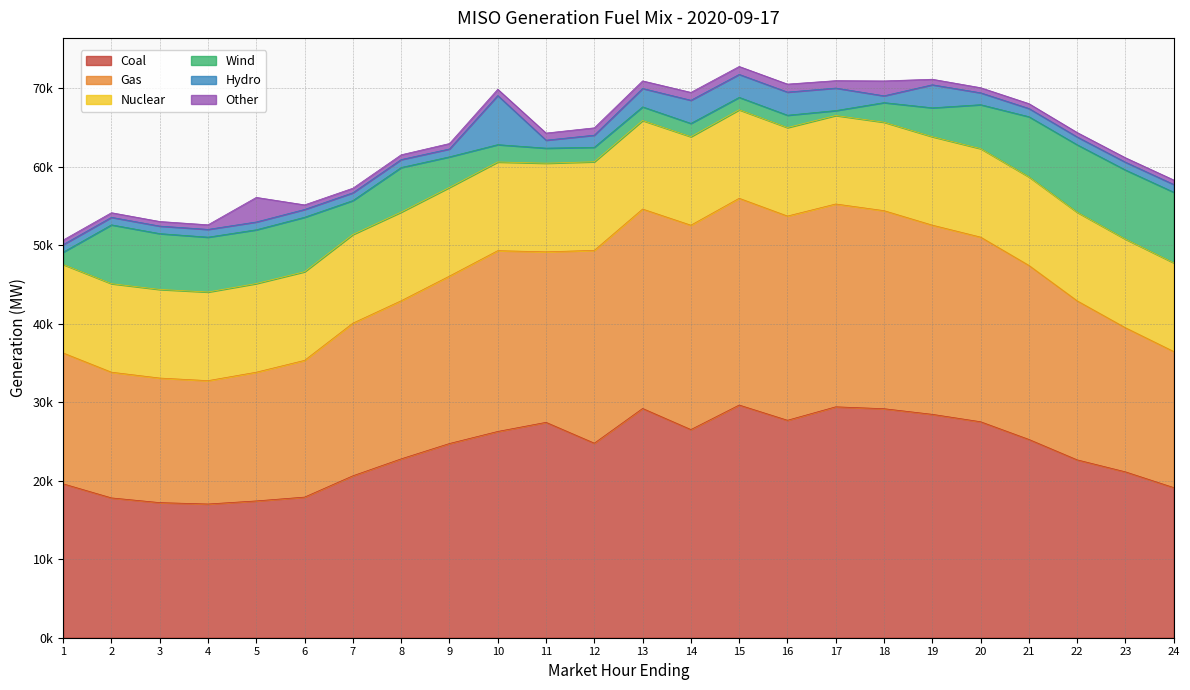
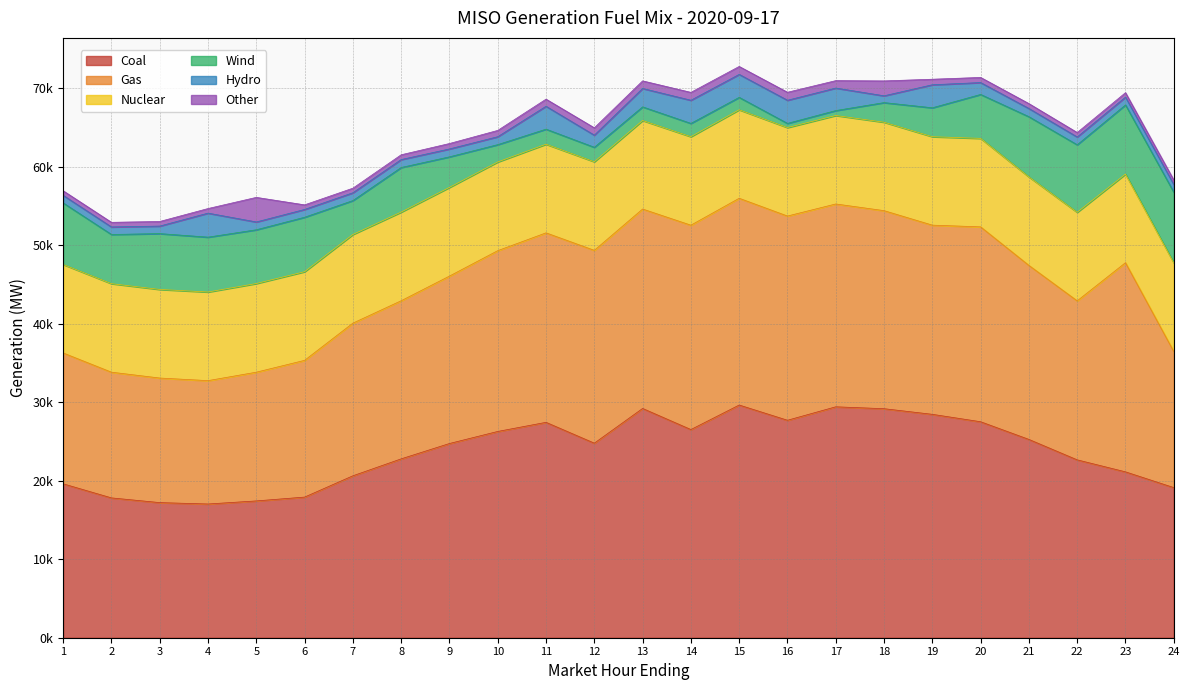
  {
    "Coal": {
      "1": 20000,
      "2": 18000,
      "3": 17000,
      "4": 17000,
      "5": 17000,
      "6": 18000,
      "7": 21000,
      "8": 23000,
      "9": 25000,
      "10": 26000,
      "11": 27000,
      "12": 25000,
      "13": 29000,
      "14": 27000,
      "15": 30000,
      "16": 28000,
      "17": 29000,
      "18": 29000,
      "19": 28000,
      "20": 28000,
      "21": 25000,
      "22": 23000,
      "23": 21000,
      "24": 19000
    },
    "Gas": {
      "1": 17000,
      "2": 16000,
      "3": 16000,
      "4": 16000,
      "5": 16000,
      "6": 17000,
      "7": 19000,
      "8": 20000,
      "9": 21000,
      "10": 23000,
-     "11": 22000,
+     "11": 24000,
      "12": 25000,
      "13": 25000,
      "14": 26000,
      "15": 26000,
      "16": 26000,
      "17": 26000,
      "18": 25000,
      "19": 24000,
-     "20": 24000,
+     "20": 25000,
      "21": 22000,
      "22": 20000,
-     "23": 18000,
+     "23": 27000,
      "24": 17000
    },
    "Nuclear": {
      "1": 11000,
      "2": 11000,
      "3": 11000,
      "4": 11000,
      "5": 11000,
      "6": 11000,
      "7": 11000,
      "8": 11000,
      "9": 11000,
      "10": 11000,
      "11": 11000,
      "12": 11000,
      "13": 11000,
      "14": 11000,
      "15": 11000,
      "16": 11000,
      "17": 11000,
      "18": 11000,
      "19": 11000,
      "20": 11000,
      "21": 11000,
      "22": 11000,
      "23": 11000,
      "24": 11000
    },
    "Wind": {
-     "1": 2000,
-     "2": 7000,
+     "1": 8000,
+     "2": 6000,
      "3": 7000,
      "4": 7000,
      "5": 7000,
      "6": 7000,
      "7": 4000,
      "8": 6000,
      "9": 4000,
      "10": 2000,
      "11": 2000,
      "12": 2000,
      "13": 2000,
      "14": 2000,
      "15": 2000,
-     "16": 2000,
+     "16": 1000,
      "17": 1000,
      "18": 2000,
      "19": 4000,
      "20": 6000,
      "21": 8000,
      "22": 9000,
      "23": 9000,
      "24": 9000
    },
    "Hydro": {
      "1": 1000,
      "2": 1000,
      "3": 1000,
-     "4": 1000,
+     "4": 3000,
      "5": 1000,
      "6": 1000,
      "7": 1000,
      "8": 1000,
      "9": 1000,
-     "10": 6000,
-     "11": 1000,
+     "10": 1000,
+     "11": 3000,
      "12": 2000,
      "13": 2000,
      "14": 3000,
      "15": 3000,
      "16": 3000,
      "17": 3000,
      "18": 1000,
      "19": 3000,
      "20": 2000,
      "21": 1000,
      "22": 1000,
      "23": 1000,
      "24": 1000
    },
    "Other": {
      "1": 1000,
      "2": 1000,
      "3": 1000,
      "4": 1000,
      "5": 3000,
      "6": 1000,
      "7": 1000,
      "8": 1000,
      "9": 1000,
      "10": 1000,
      "11": 1000,
      "12": 1000,
      "13": 1000,
      "14": 1000,
      "15": 1000,
      "16": 1000,
      "17": 1000,
      "18": 2000,
      "19": 1000,
      "20": 1000,
      "21": 1000,
      "22": 1000,
      "23": 1000,
      "24": 1000
    }
  }
